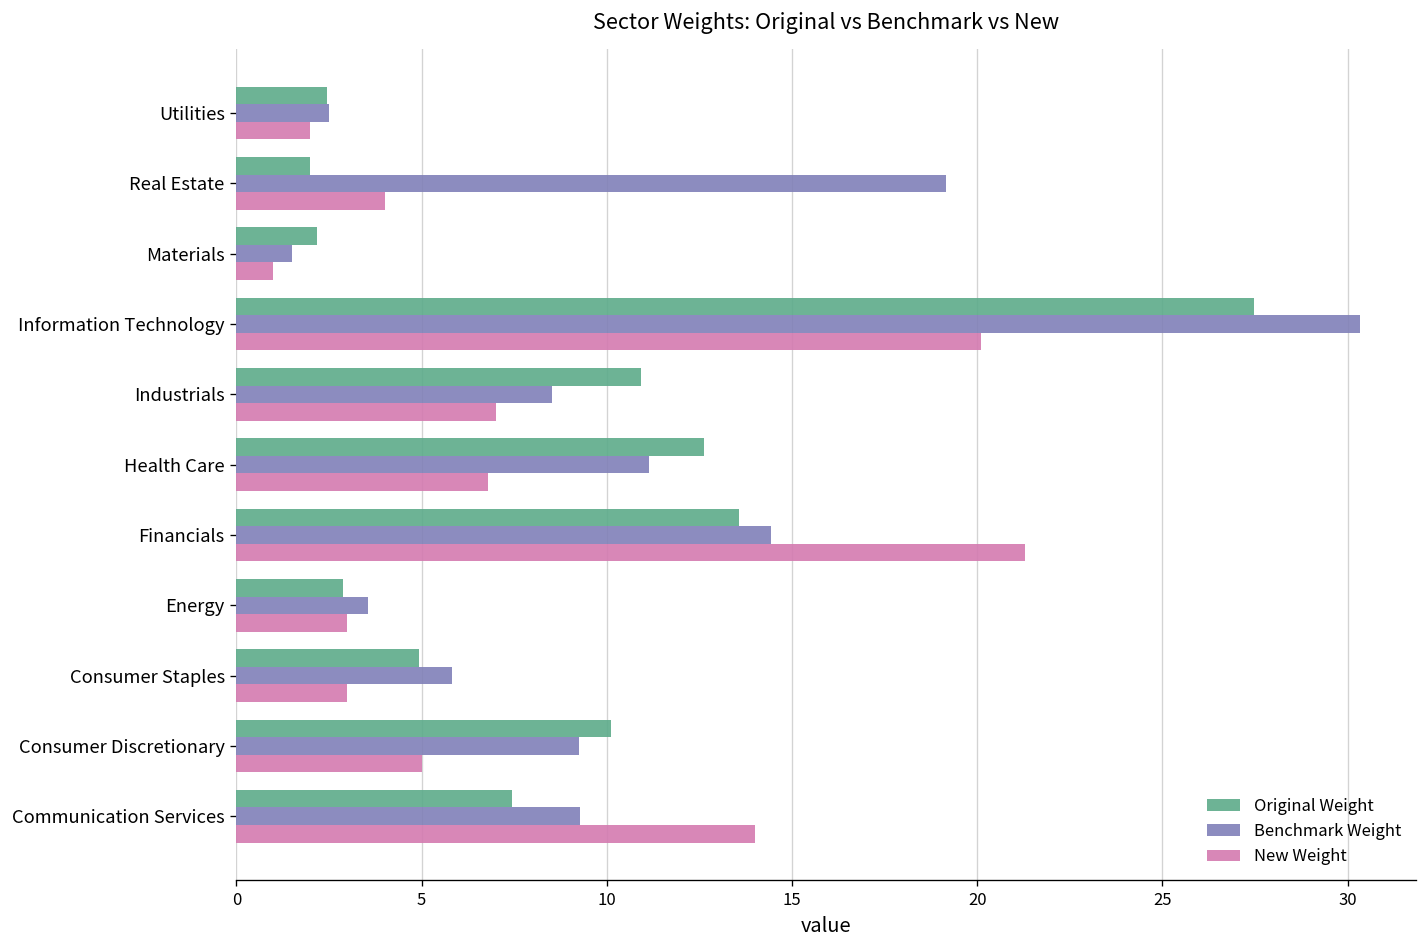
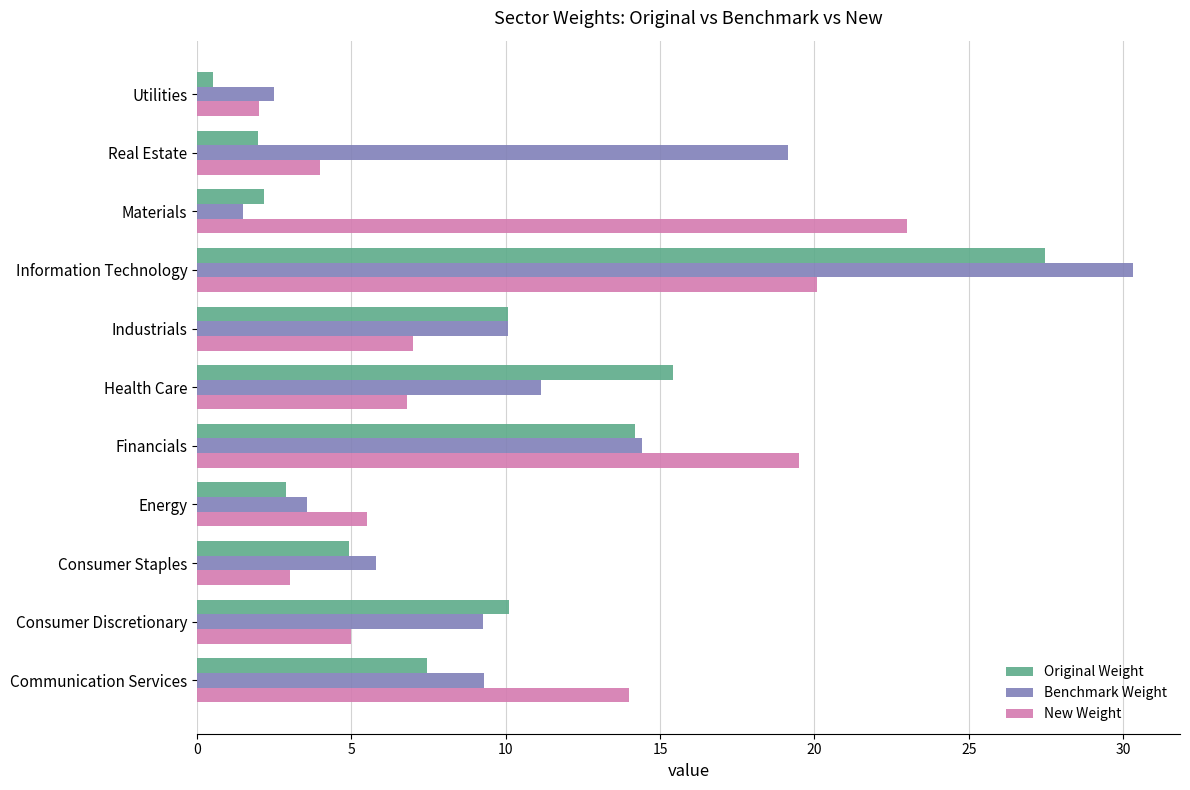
  {
    "Original Weight": {
-     "Utilities": 2.5,
+     "Utilities": 0.5,
      "Real Estate": 2.0,
      "Materials": 2.2,
      "Information Technology": 27.5,
-     "Industrials": 10.9,
-     "Health Care": 12.6,
-     "Financials": 13.6,
+     "Industrials": 10.1,
+     "Health Care": 15.4,
+     "Financials": 14.2,
      "Energy": 2.9,
      "Consumer Staples": 4.9,
      "Consumer Discretionary": 10.1,
      "Communication Services": 7.4
    },
    "Benchmark Weight": {
      "Utilities": 2.5,
      "Real Estate": 19.2,
      "Materials": 1.5,
      "Information Technology": 30.3,
-     "Industrials": 8.5,
+     "Industrials": 10.1,
      "Health Care": 11.1,
      "Financials": 14.4,
      "Energy": 3.6,
      "Consumer Staples": 5.8,
      "Consumer Discretionary": 9.3,
      "Communication Services": 9.3
    },
    "New Weight": {
      "Utilities": 2.0,
      "Real Estate": 4.0,
-     "Materials": 1,
+     "Materials": 23,
      "Information Technology": 20.1,
      "Industrials": 7.0,
      "Health Care": 6.8,
-     "Financials": 21.3,
-     "Energy": 3.0,
+     "Financials": 19.5,
+     "Energy": 5.5,
      "Consumer Staples": 3.0,
      "Consumer Discretionary": 5.0,
      "Communication Services": 14.0
    }
  }
